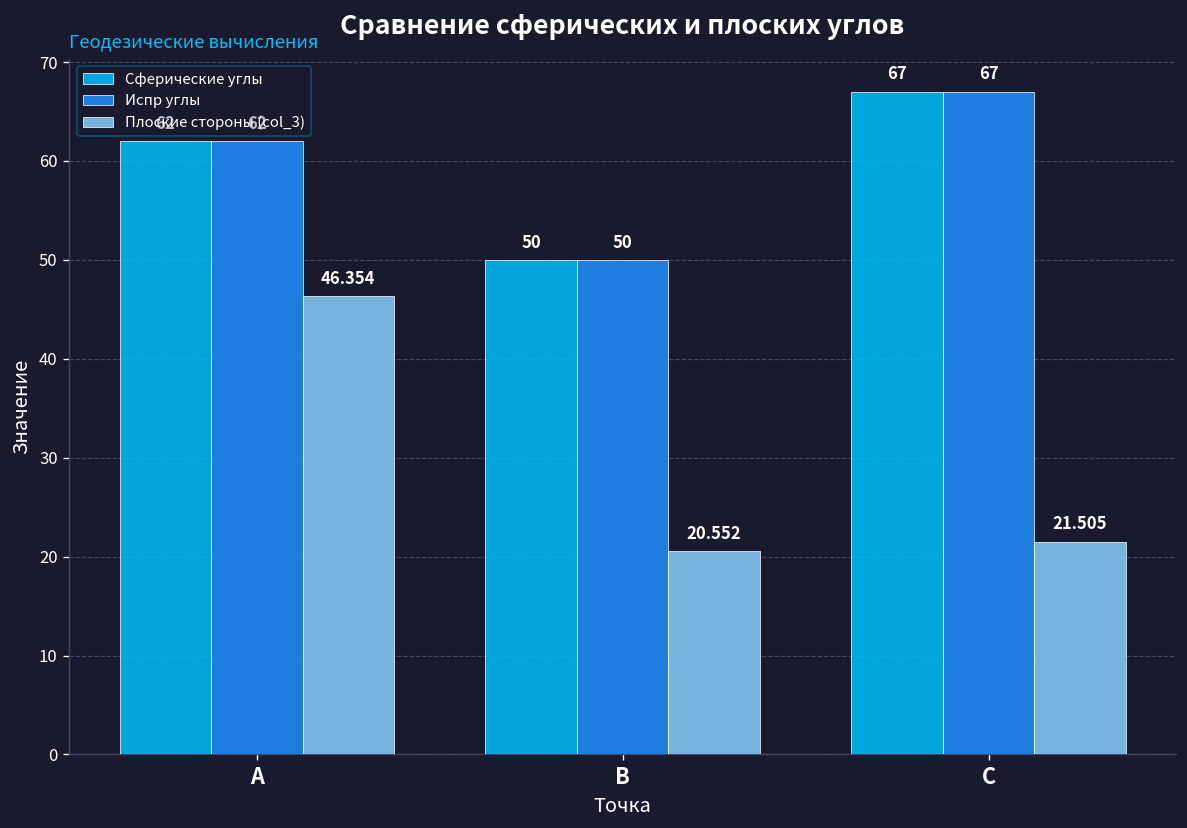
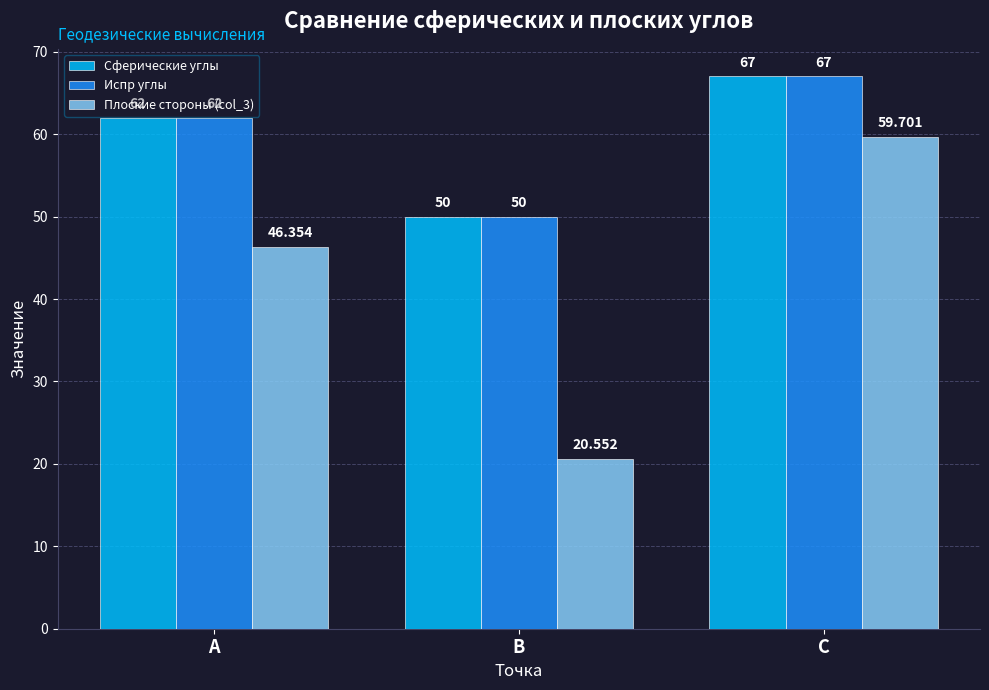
  {
    "Плоские стороны (col_3)": {
      "A": 46.354,
      "B": 20.552,
-     "C": 21.505
+     "C": 59.701
    }
  }
